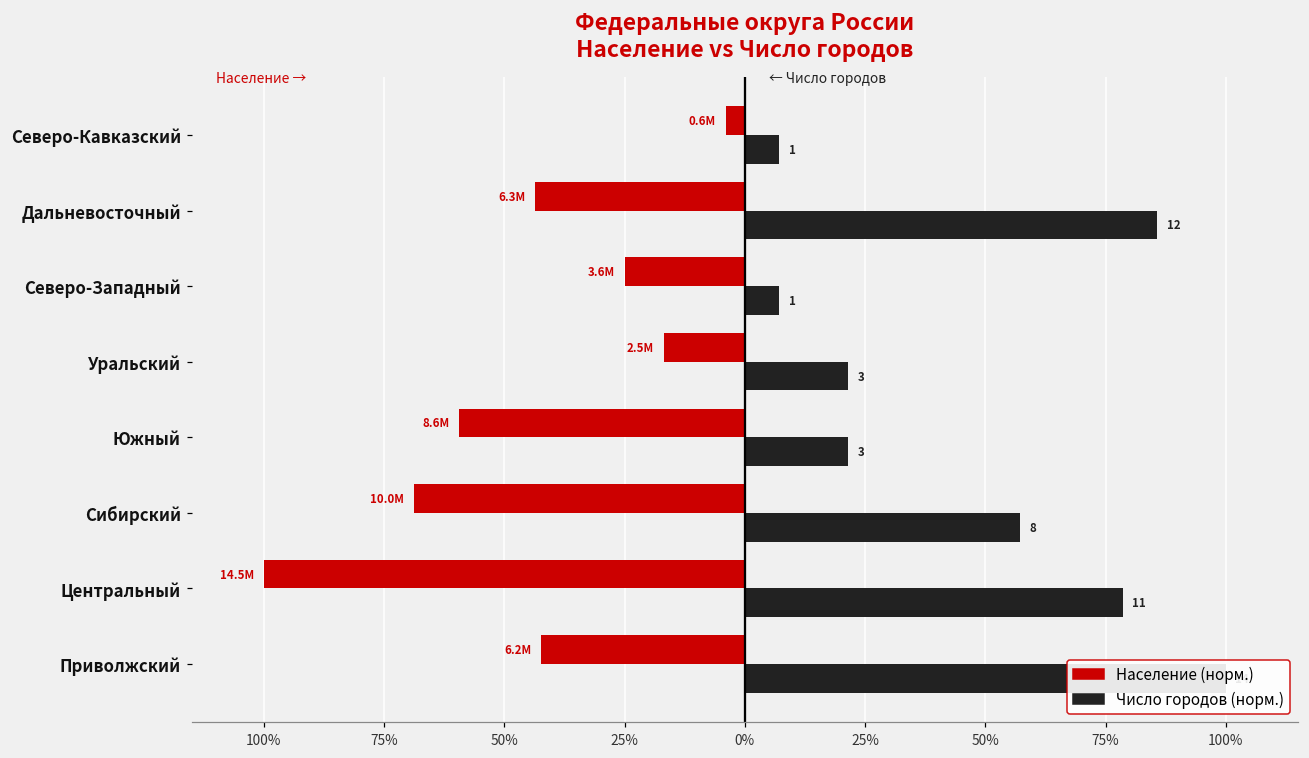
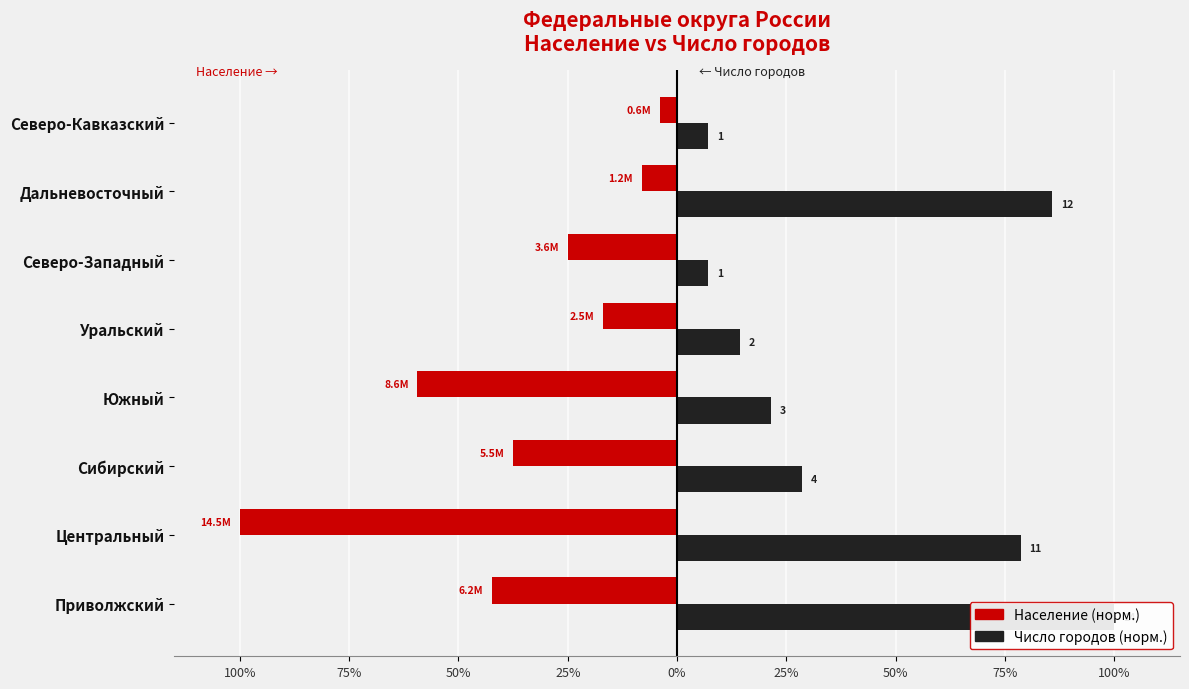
  {
    "Население (норм.)": {
-     "Дальневосточный": "6.3М",
-     "Сибирский": "10.0М"
+     "Дальневосточный": "1.2М",
+     "Сибирский": "5.5М"
    },
    "Число городов (норм.)": {
-     "Уральский": "3",
-     "Сибирский": "8"
+     "Уральский": "2",
+     "Сибирский": "4"
    }
  }
